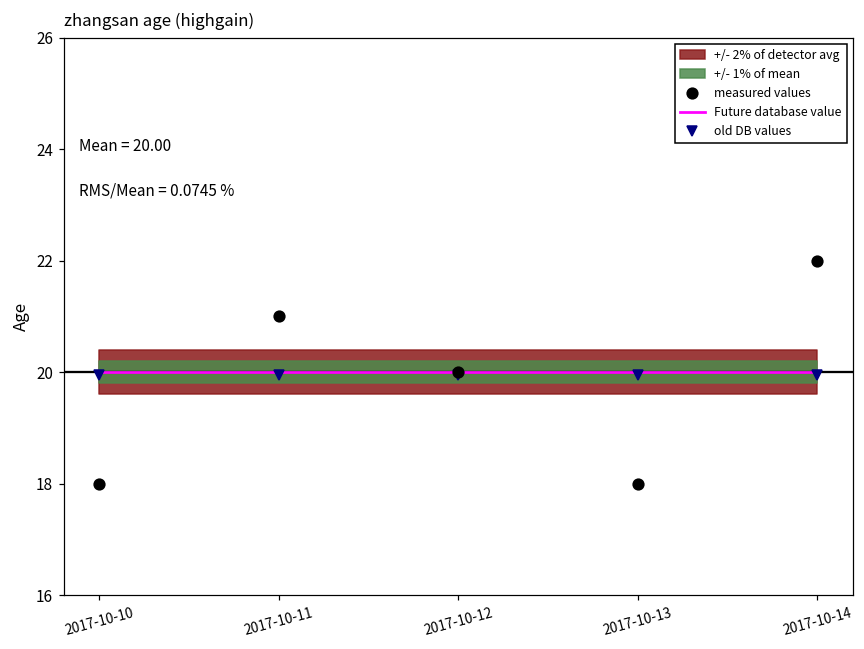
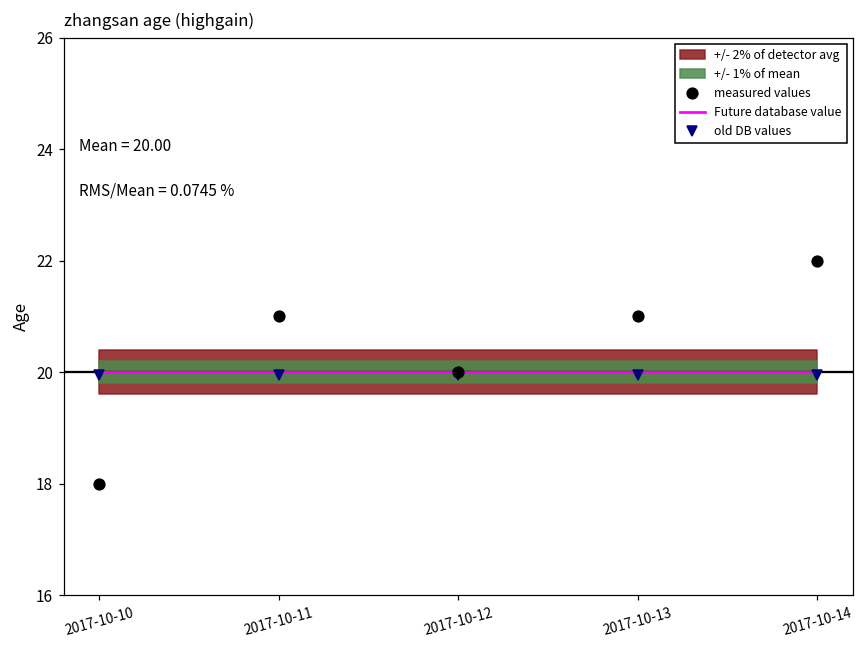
  {
    "+/- 2% of detector avg": {
      "2017-10-10": 20.4,
      "2017-10-11": 20.4,
      "2017-10-12": 20.4,
      "2017-10-13": 20.4,
      "2017-10-14": 20.4
    },
    "measured values": {
      "2017-10-10": 18,
      "2017-10-11": 21,
-     "2017-10-13": 18,
+     "2017-10-13": 21,
      "2017-10-14": 22
    },
    "+/- 1% of mean": {
      "2017-10-10": 20.2,
      "2017-10-11": 20.2,
      "2017-10-12": 20.2,
      "2017-10-13": 20.2,
      "2017-10-14": 20.2
    },
    "Future database value": {
      "2017-10-10": 20,
      "2017-10-11": 20,
      "2017-10-13": 20,
      "2017-10-14": 20
    },
    "old DB values": {
      "2017-10-10": 20.0,
      "2017-10-11": 20.0,
      "2017-10-12": 20.0,
      "2017-10-13": 20.0,
      "2017-10-14": 20.0
    }
  }
